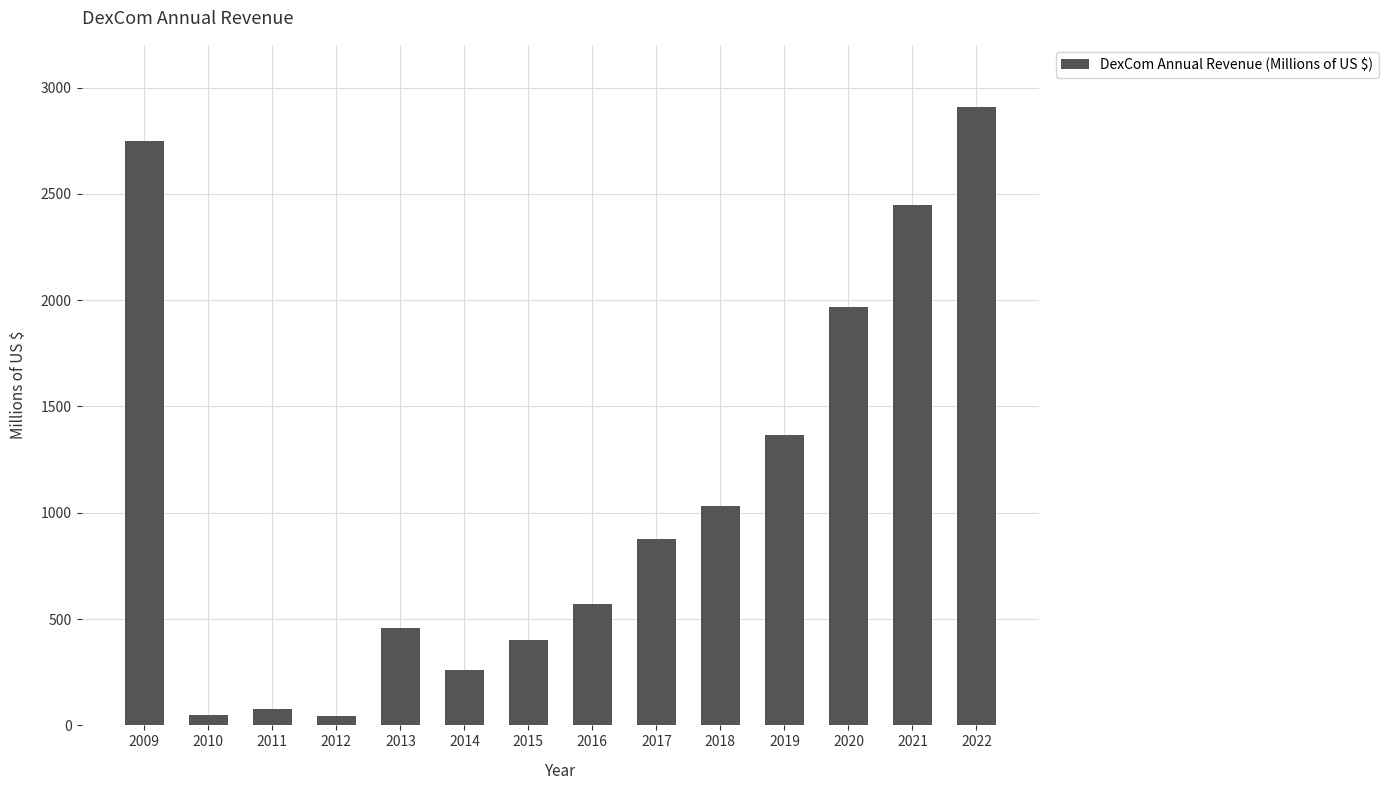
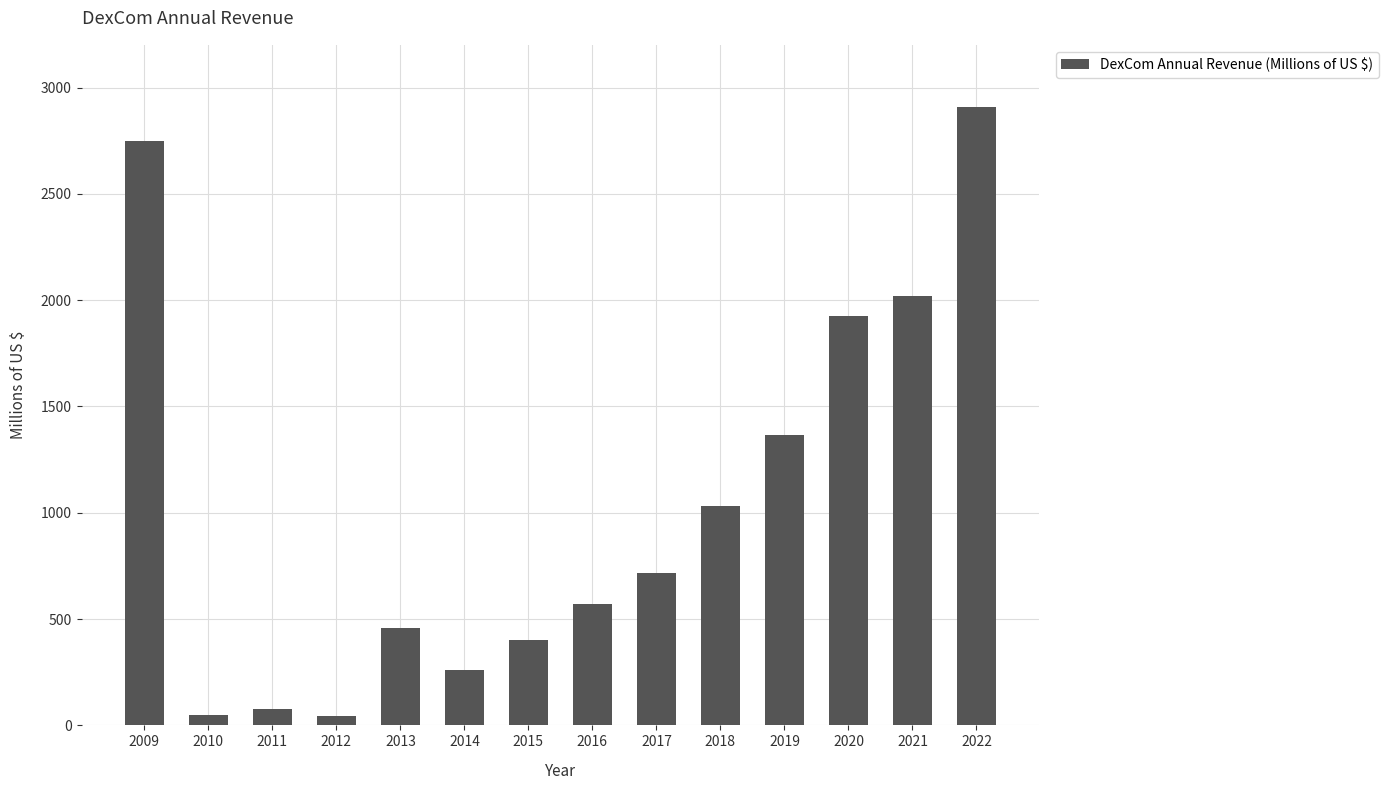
  {
    "2009": 2750,
    "2010": 50,
    "2011": 80,
    "2012": 50,
    "2013": 460,
    "2014": 260,
    "2015": 400,
    "2016": 570,
-   "2017": 880,
+   "2017": 720,
    "2018": 1030,
    "2019": 1360,
-   "2020": 1970,
-   "2021": 2450,
+   "2020": 1930,
+   "2021": 2020,
    "2022": 2910
  }
